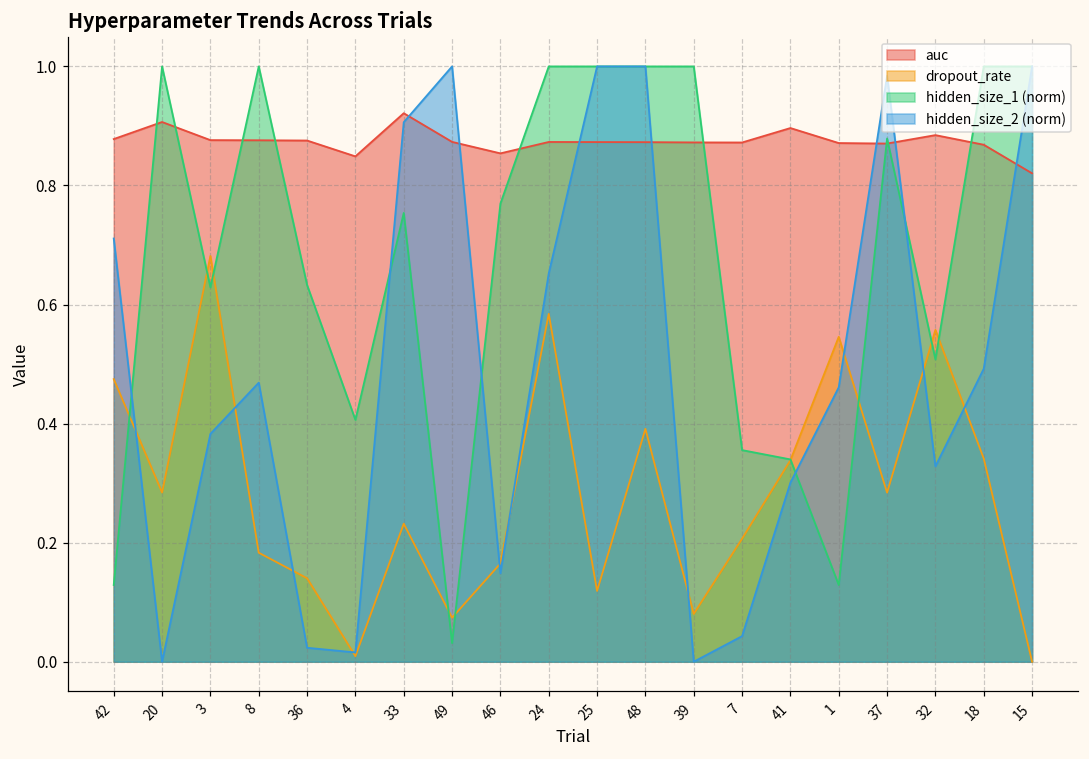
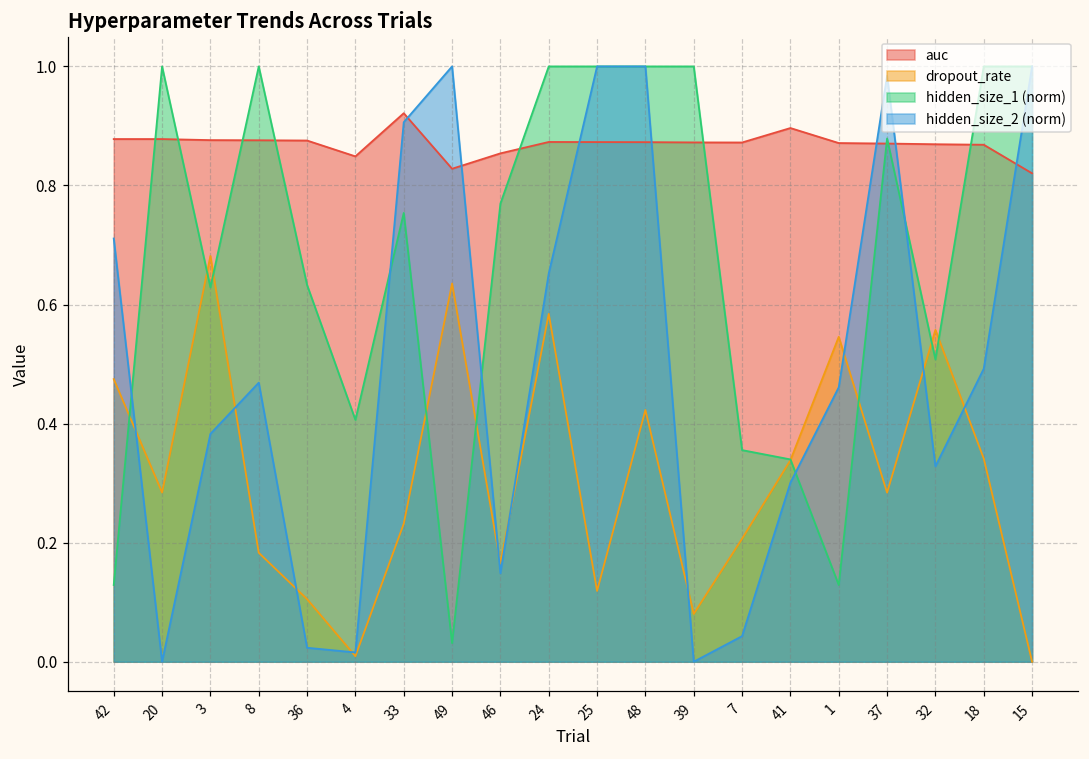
  {
    "auc": {
      "42": 0.88,
-     "20": 0.91,
+     "20": 0.88,
      "3": 0.88,
      "8": 0.88,
      "36": 0.88,
      "4": 0.85,
      "33": 0.92,
-     "49": 0.87,
+     "49": 0.83,
      "46": 0.85,
      "24": 0.87,
      "25": 0.87,
      "48": 0.87,
      "39": 0.87,
      "7": 0.87,
      "41": 0.90,
      "1": 0.87,
      "37": 0.87,
-     "32": 0.88,
+     "32": 0.87,
      "18": 0.87,
      "15": 0.82
    },
    "dropout_rate": {
      "42": 0.47,
      "20": 0.28,
      "3": 0.68,
      "8": 0.18,
-     "36": 0.14,
+     "36": 0.11,
      "4": 0.01,
      "33": 0.23,
-     "49": 0.07,
+     "49": 0.64,
      "46": 0.17,
      "24": 0.58,
      "25": 0.12,
-     "48": 0.39,
+     "48": 0.42,
      "39": 0.08,
      "7": 0.21,
      "1": 0.55,
      "37": 0.28,
      "32": 0.56,
      "18": 0.34,
      "15": 0.00
    },
    "hidden_size_1 (norm)": {
      "42": 0.13,
      "20": 1.00,
      "3": 0.63,
      "8": 1.00,
      "36": 0.63,
      "4": 0.41,
      "33": 0.75,
      "49": 0.03,
      "46": 0.77,
      "24": 1.00,
      "39": 1.00,
      "7": 0.36,
      "1": 0.13,
      "37": 0.88,
      "32": 0.51
    },
    "hidden_size_2 (norm)": {
      "42": 0.71,
      "20": 0.00,
      "3": 0.38,
      "8": 0.47,
      "36": 0.02,
      "4": 0.02,
      "33": 0.91,
      "49": 1.00,
      "46": 0.15,
      "24": 0.65,
      "39": 0.00,
      "7": 0.04,
      "41": 0.30,
      "1": 0.46,
      "32": 0.33,
      "18": 0.49
    }
  }
